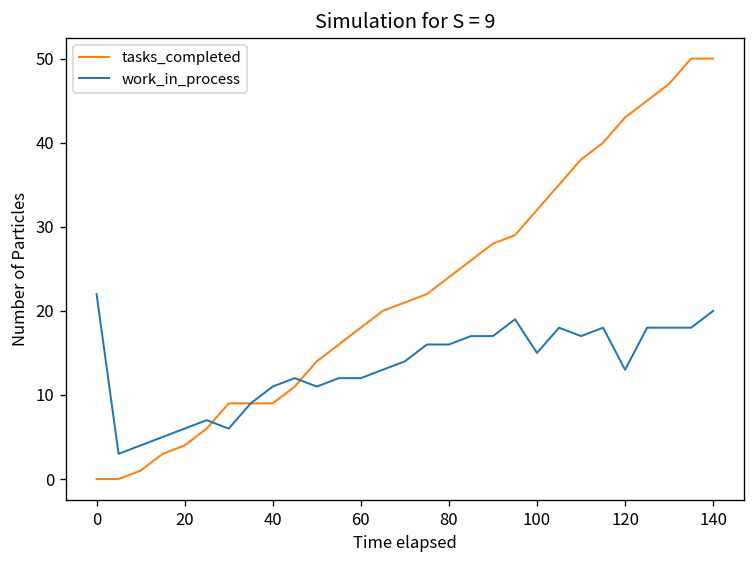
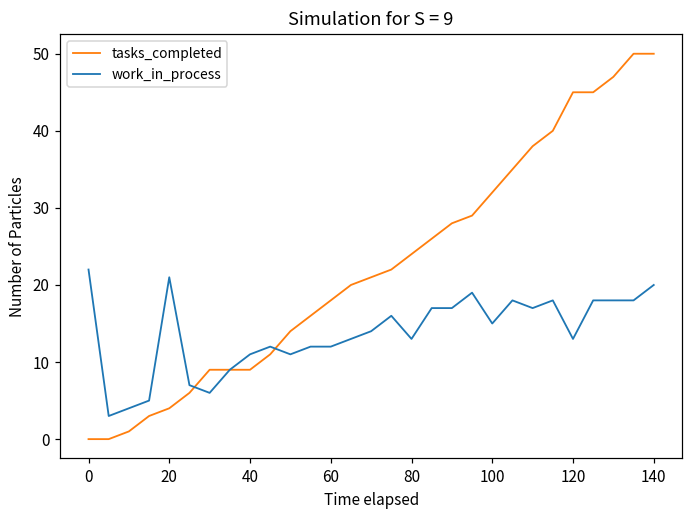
  {
    "tasks_completed": {
      "0": 0,
      "20": 4,
      "40": 9,
      "60": 18,
      "80": 24,
      "100": 32,
-     "120": 43,
+     "120": 45,
      "140": 50
    },
    "work_in_process": {
      "0": 22,
-     "20": 6,
+     "20": 21,
      "40": 11,
      "60": 12,
-     "80": 16,
+     "80": 13,
      "100": 15,
      "120": 13,
      "140": 20
    }
  }
